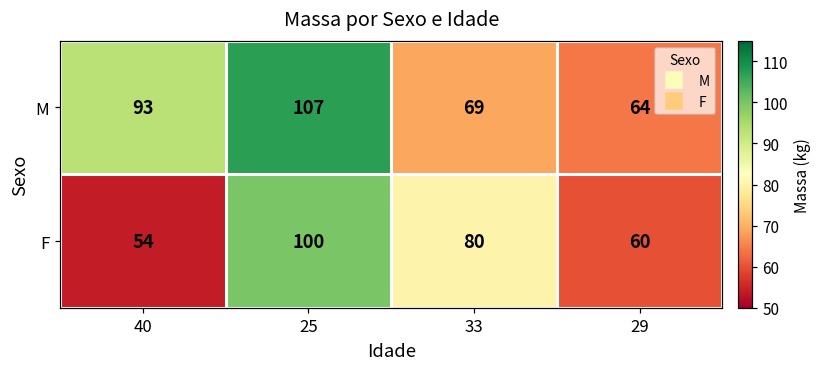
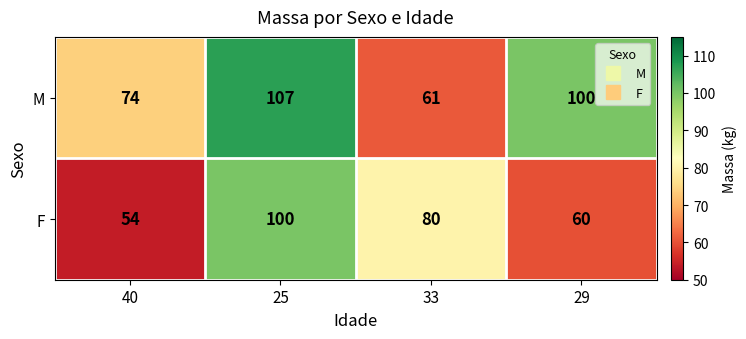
  {
    "M": {
-     "40": 93,
+     "40": 74,
      "25": 107,
-     "33": 69,
-     "29": 64
+     "33": 61,
+     "29": 100
    },
    "F": {
      "40": 54,
      "25": 100,
      "33": 80,
      "29": 60
    }
  }
